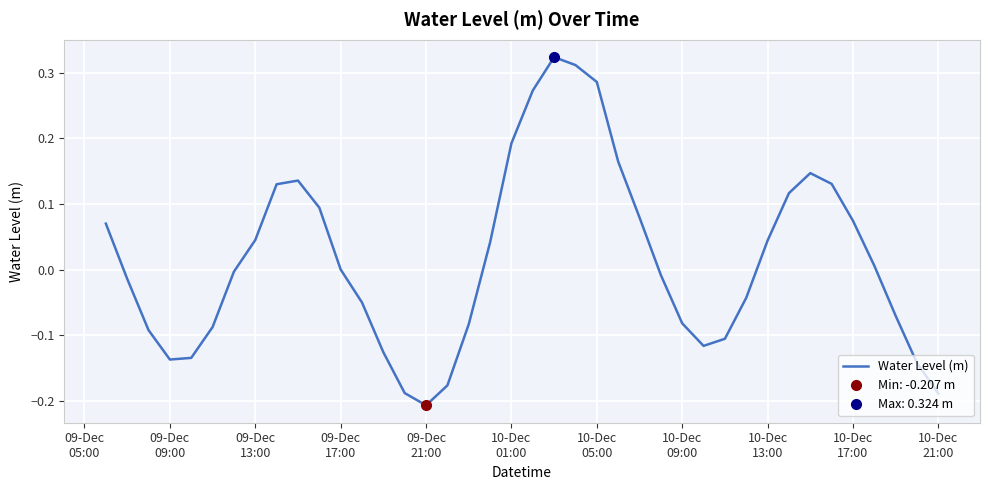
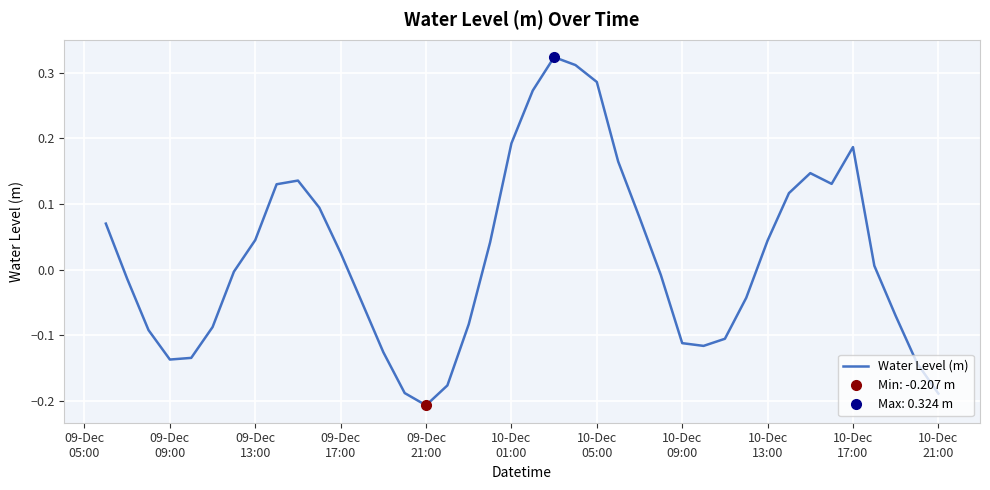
  {
    "Water Level (m)": {
      "09-Dec 09:00": -0.14,
      "09-Dec 13:00": 0.05,
-     "09-Dec 17:00": 0.00,
+     "09-Dec 17:00": 0.03,
      "10-Dec 01:00": 0.19,
      "10-Dec 05:00": 0.29,
-     "10-Dec 09:00": -0.08,
+     "10-Dec 09:00": -0.11,
      "10-Dec 13:00": 0.04,
-     "10-Dec 17:00": 0.07
+     "10-Dec 17:00": 0.19
    }
  }
